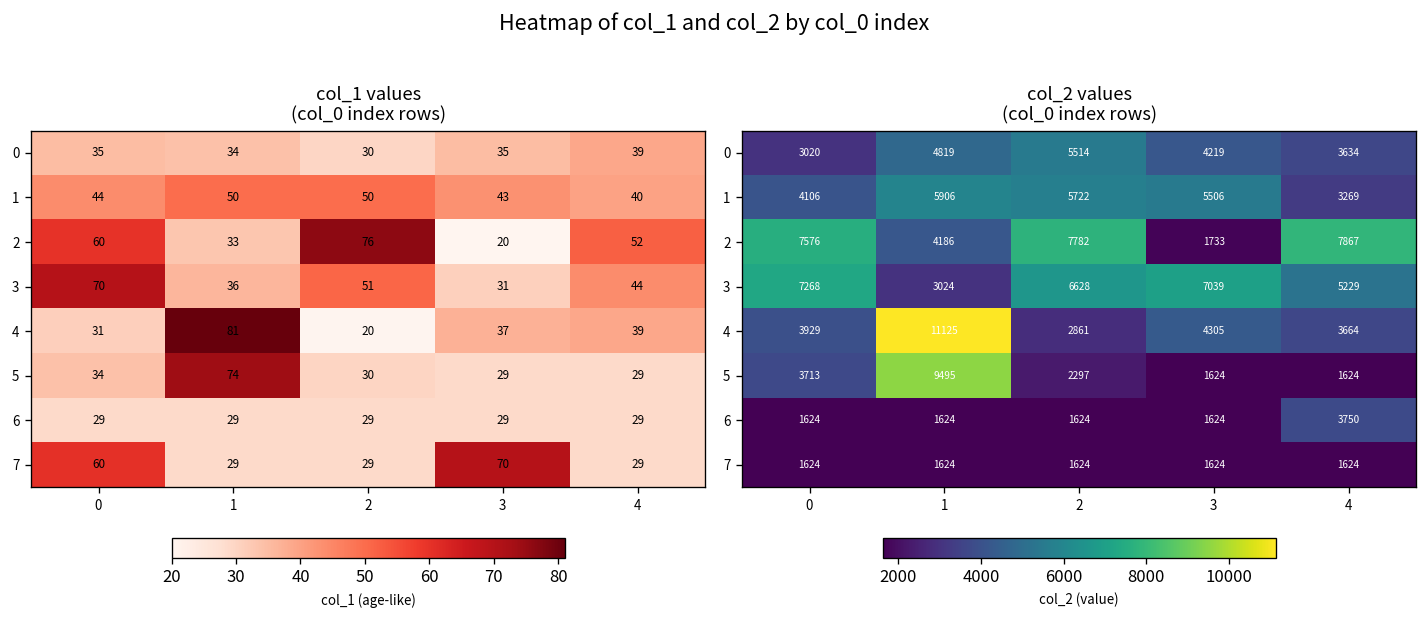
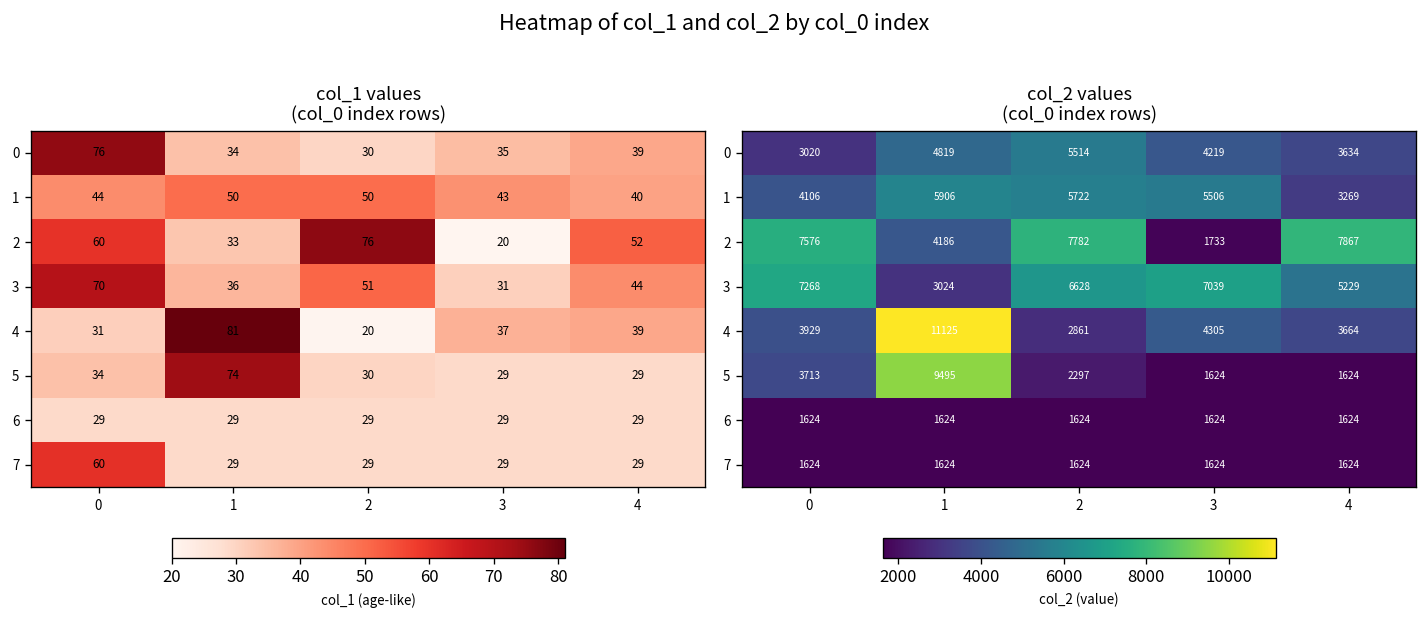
  {
    "col_1 values (col_0 index rows)": {
      "0": {
-       "0": 35,
+       "0": 76,
        "1": 34,
        "2": 30,
        "3": 35,
        "4": 39
      },
      "1": {
        "0": 44,
        "1": 50,
        "2": 50,
        "3": 43,
        "4": 40
      },
      "2": {
        "0": 60,
        "1": 33,
        "2": 76,
        "3": 20,
        "4": 52
      },
      "3": {
        "0": 70,
        "1": 36,
        "2": 51,
        "3": 31,
        "4": 44
      },
      "4": {
        "0": 31,
        "1": 81,
        "2": 20,
        "3": 37,
        "4": 39
      },
      "5": {
        "0": 34,
        "1": 74,
        "2": 30,
        "3": 29,
        "4": 29
      },
      "6": {
        "0": 29,
        "1": 29,
        "2": 29,
        "3": 29,
        "4": 29
      },
      "7": {
        "0": 60,
        "1": 29,
        "2": 29,
-       "3": 70,
+       "3": 29,
        "4": 29
      }
    },
    "col_2 values (col_0 index rows)": {
      "0": {
        "0": 3020,
        "1": 4819,
        "2": 5514,
        "3": 4219,
        "4": 3634
      },
      "1": {
        "0": 4106,
        "1": 5906,
        "2": 5722,
        "3": 5506,
        "4": 3269
      },
      "2": {
        "0": 7576,
        "1": 4186,
        "2": 7782,
        "3": 1733,
        "4": 7867
      },
      "3": {
        "0": 7268,
        "1": 3024,
        "2": 6628,
        "3": 7039,
        "4": 5229
      },
      "4": {
        "0": 3929,
        "1": 11125,
        "2": 2861,
        "3": 4305,
        "4": 3664
      },
      "5": {
        "0": 3713,
        "1": 9495,
        "2": 2297,
        "3": 1624,
        "4": 1624
      },
      "6": {
        "0": 1624,
        "1": 1624,
        "2": 1624,
        "3": 1624,
-       "4": 3750
+       "4": 1624
      },
      "7": {
        "0": 1624,
        "1": 1624,
        "2": 1624,
        "3": 1624,
        "4": 1624
      }
    }
  }
